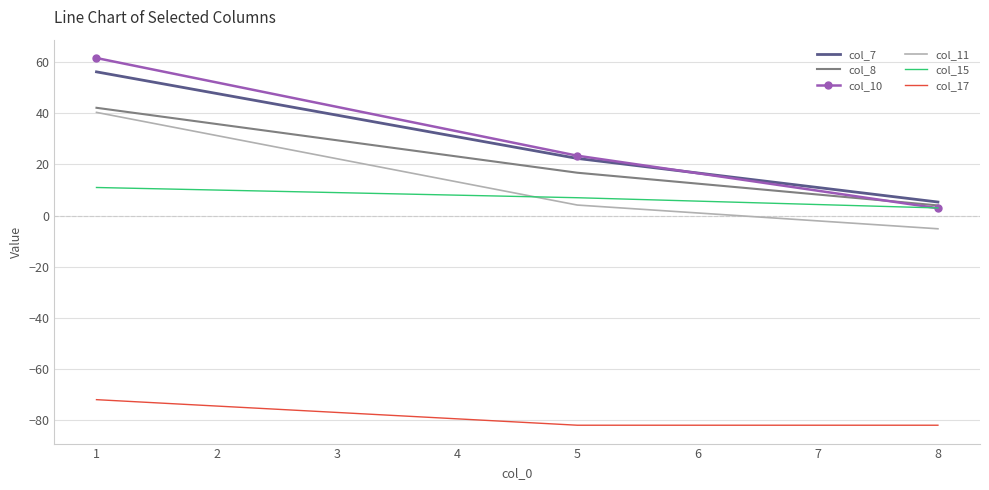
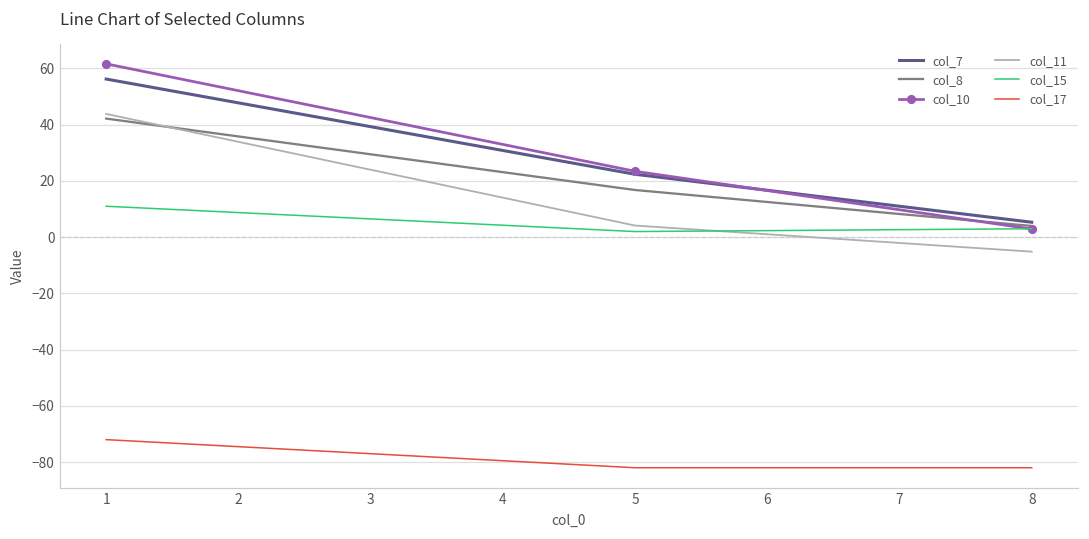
  {
    "col_10": {
      "1": 62,
      "5": 23
    },
    "col_11": {
-     "1": 40,
+     "1": 44,
      "5": 4,
      "8": -5
    },
    "col_15": {
      "1": 11,
-     "5": 7
+     "5": 2
    },
    "col_17": {
      "1": -72,
      "5": -82,
      "8": -82
    }
  }
